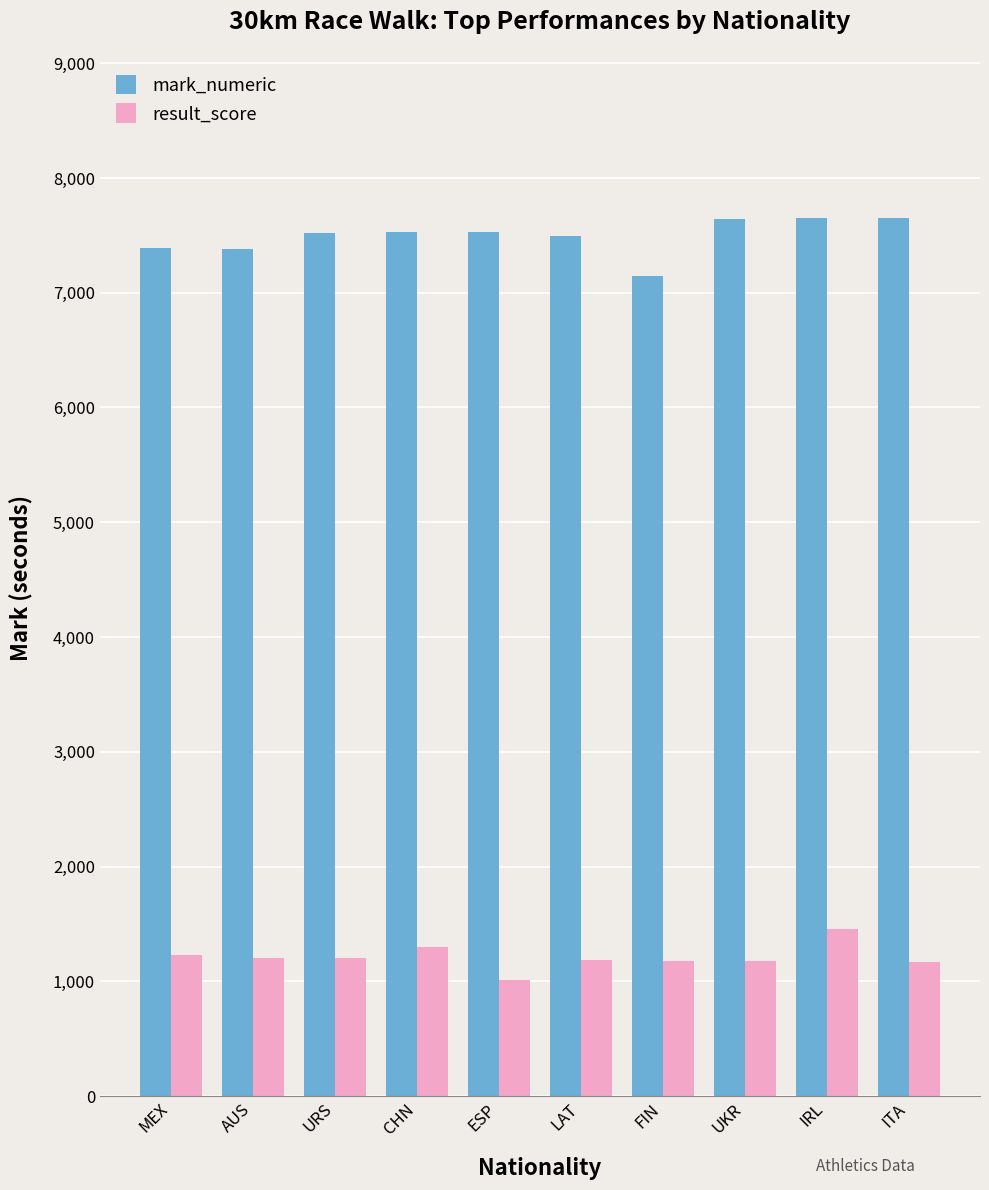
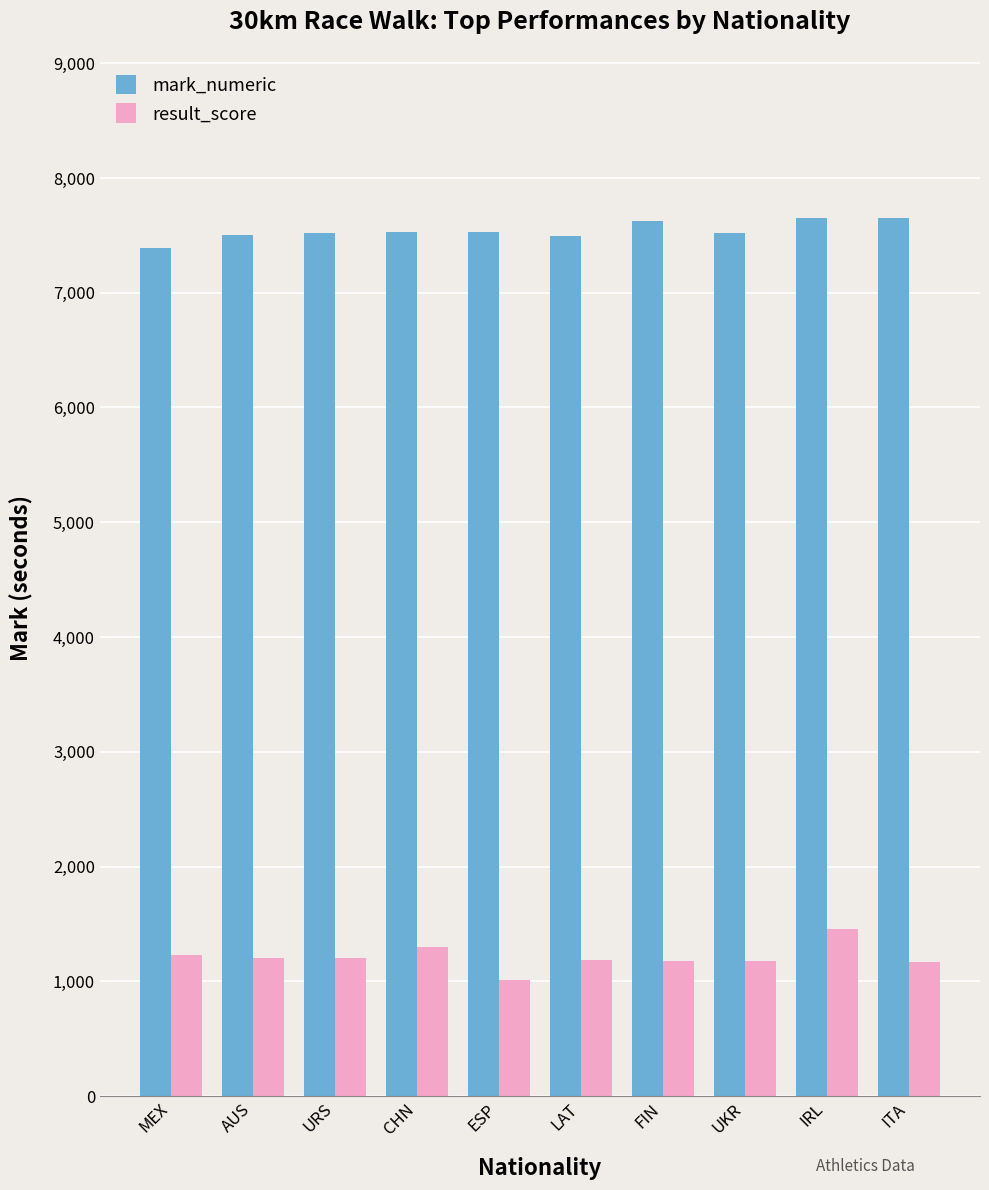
  {
    "mark_numeric": {
      "MEX": "7,390",
-     "AUS": "7,380",
+     "AUS": "7,510",
      "URS": "7,520",
      "CHN": "7,530",
      "ESP": "7,530",
      "LAT": "7,490",
-     "FIN": "7,150",
-     "UKR": "7,640",
+     "FIN": "7,620",
+     "UKR": "7,520",
      "IRL": "7,650",
      "ITA": "7,650"
    },
    "result_score": {
      "MEX": "1,230",
      "AUS": "1,200",
      "URS": "1,200",
      "CHN": "1,300",
      "ESP": "1,010",
      "LAT": "1,190",
      "FIN": "1,180",
      "UKR": "1,170",
      "IRL": "1,460",
      "ITA": "1,170"
    }
  }
